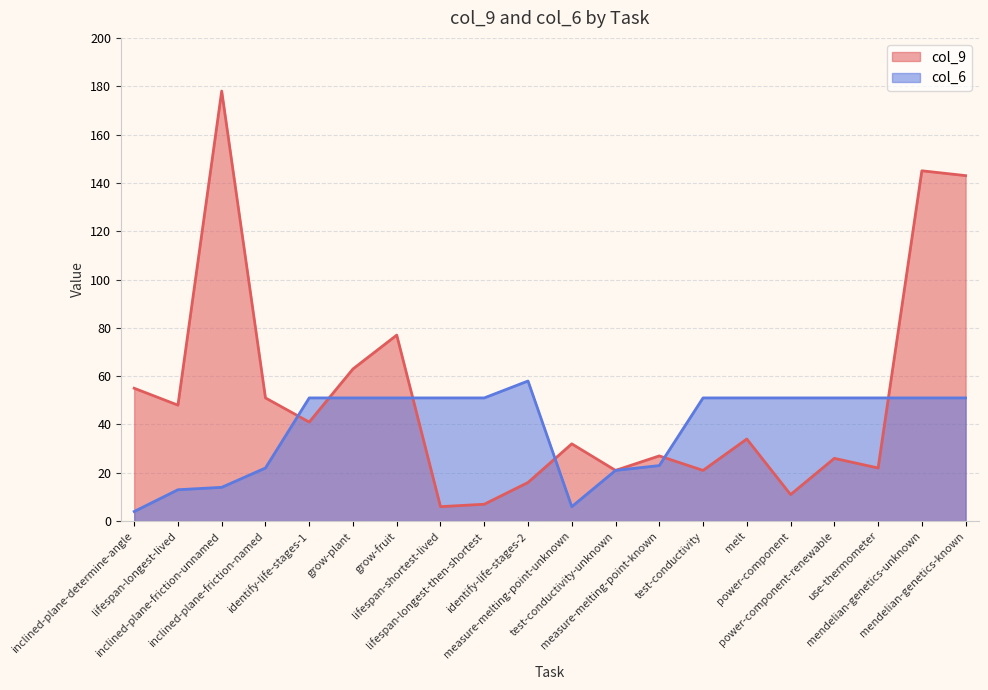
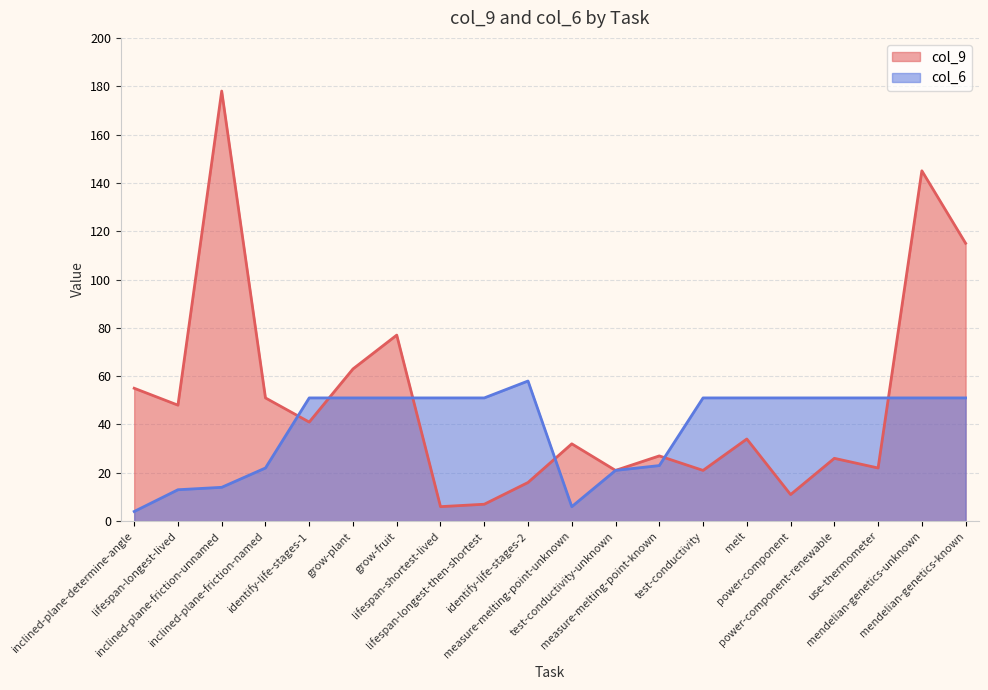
  {
    "col_9": {
      "inclined-plane-determine-angle": 55,
      "lifespan-longest-lived": 48,
      "inclined-plane-friction-unnamed": 178,
      "inclined-plane-friction-named": 51,
      "identify-life-stages-1": 41,
      "grow-plant": 63,
      "grow-fruit": 77,
      "lifespan-shortest-lived": 6,
      "lifespan-longest-then-shortest": 7,
      "identify-life-stages-2": 16,
      "measure-melting-point-unknown": 32,
      "measure-melting-point-known": 27,
      "test-conductivity": 21,
      "melt": 34,
      "power-component": 11,
      "power-component-renewable": 26,
      "use-thermometer": 22,
      "mendelian-genetics-unknown": 145,
-     "mendelian-genetics-known": 143
+     "mendelian-genetics-known": 115
    },
    "col_6": {
      "inclined-plane-determine-angle": 4,
      "lifespan-longest-lived": 13,
      "inclined-plane-friction-unnamed": 14,
      "inclined-plane-friction-named": 22,
      "identify-life-stages-1": 51,
      "grow-plant": 51,
      "grow-fruit": 51,
      "lifespan-shortest-lived": 51,
      "lifespan-longest-then-shortest": 51,
      "identify-life-stages-2": 58,
      "measure-melting-point-unknown": 6,
      "measure-melting-point-known": 23,
      "test-conductivity": 51,
      "melt": 51,
      "power-component": 51,
      "power-component-renewable": 51,
      "use-thermometer": 51,
      "mendelian-genetics-unknown": 51,
      "mendelian-genetics-known": 51
    }
  }
